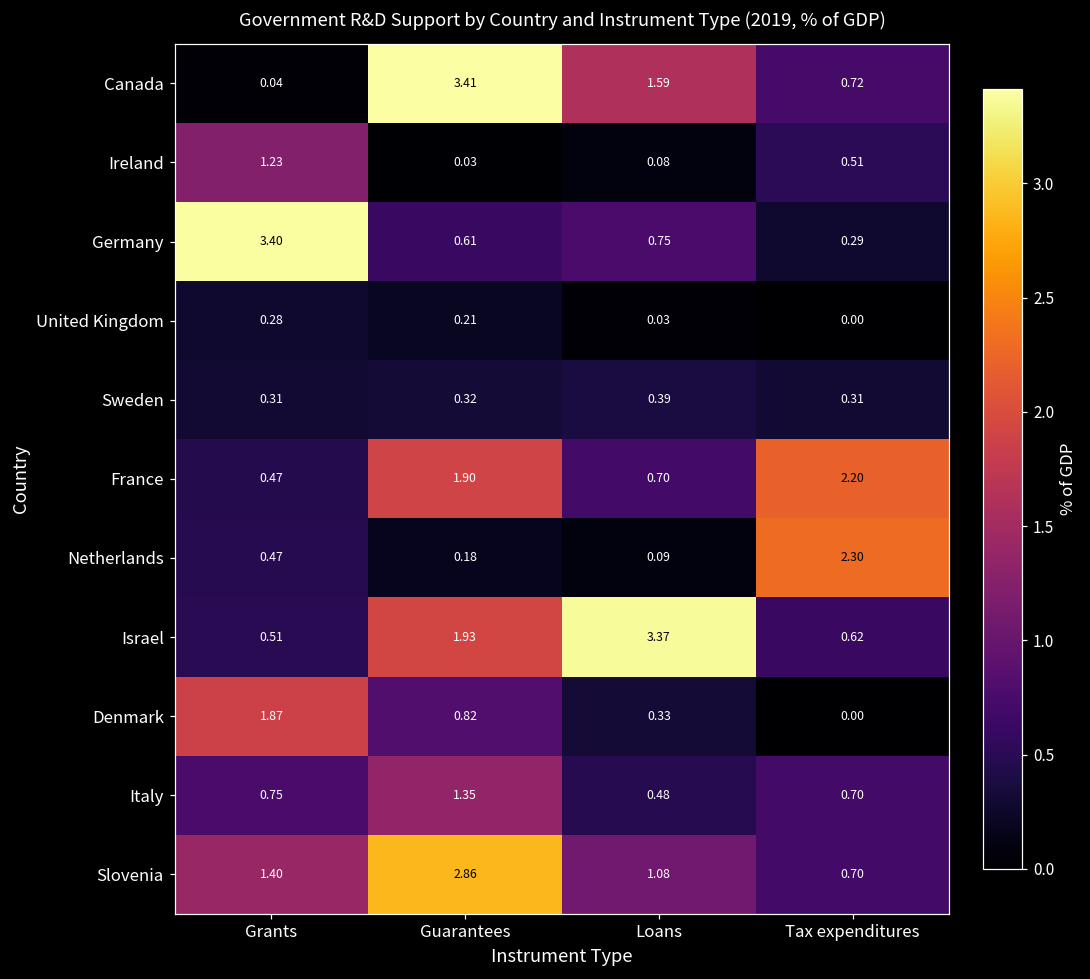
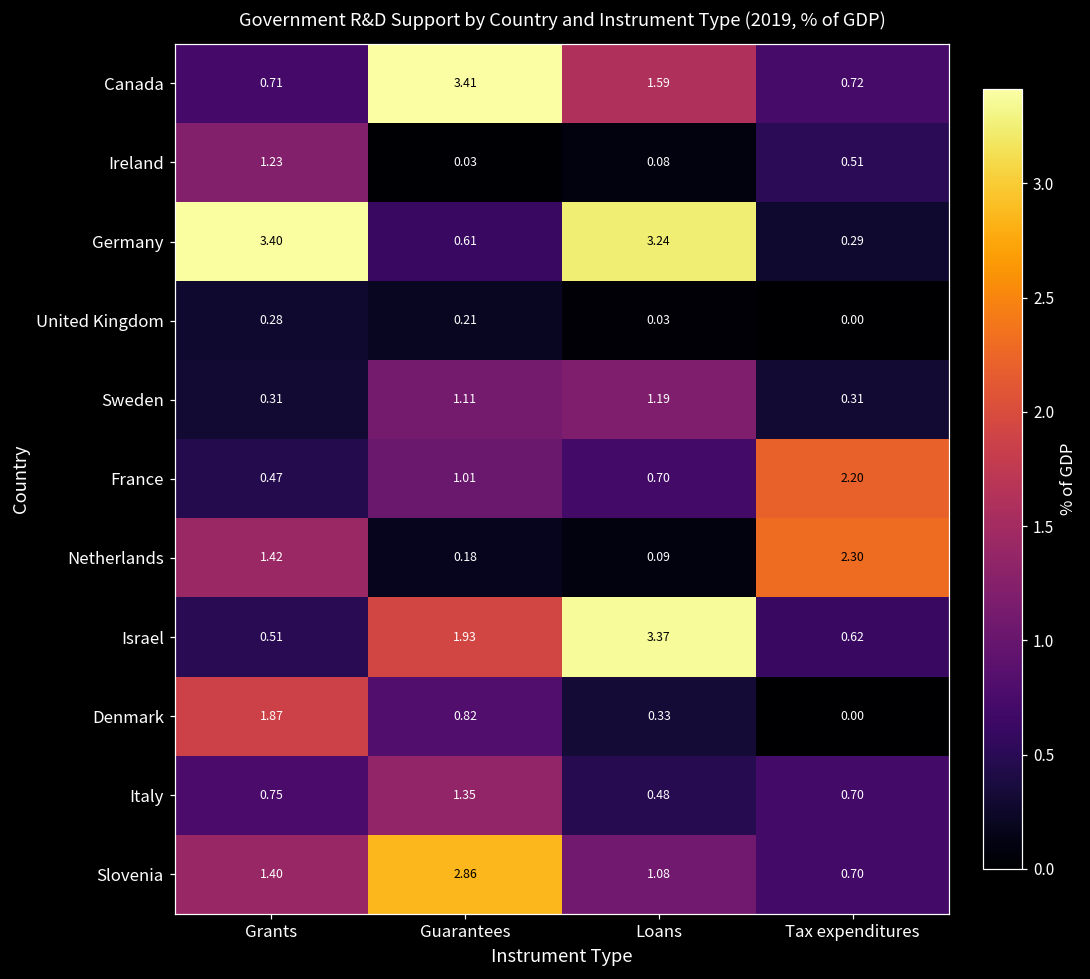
  {
    "Canada": {
-     "Grants": 0.04,
+     "Grants": 0.71,
      "Guarantees": 3.41,
      "Loans": 1.59,
      "Tax expenditures": 0.72
    },
    "Ireland": {
      "Grants": 1.23,
      "Guarantees": 0.03,
      "Loans": 0.08,
      "Tax expenditures": 0.51
    },
    "Germany": {
      "Grants": 3.40,
      "Guarantees": 0.61,
-     "Loans": 0.75,
+     "Loans": 3.24,
      "Tax expenditures": 0.29
    },
    "United Kingdom": {
      "Grants": 0.28,
      "Guarantees": 0.21,
      "Loans": 0.03,
      "Tax expenditures": 0.00
    },
    "Sweden": {
      "Grants": 0.31,
-     "Guarantees": 0.32,
-     "Loans": 0.39,
+     "Guarantees": 1.11,
+     "Loans": 1.19,
      "Tax expenditures": 0.31
    },
    "France": {
      "Grants": 0.47,
-     "Guarantees": 1.90,
+     "Guarantees": 1.01,
      "Loans": 0.70,
      "Tax expenditures": 2.20
    },
    "Netherlands": {
-     "Grants": 0.47,
+     "Grants": 1.42,
      "Guarantees": 0.18,
      "Loans": 0.09,
      "Tax expenditures": 2.30
    },
    "Israel": {
      "Grants": 0.51,
      "Guarantees": 1.93,
      "Loans": 3.37,
      "Tax expenditures": 0.62
    },
    "Denmark": {
      "Grants": 1.87,
      "Guarantees": 0.82,
      "Loans": 0.33,
      "Tax expenditures": 0.00
    },
    "Italy": {
      "Grants": 0.75,
      "Guarantees": 1.35,
      "Loans": 0.48,
      "Tax expenditures": 0.70
    },
    "Slovenia": {
      "Grants": 1.40,
      "Guarantees": 2.86,
      "Loans": 1.08,
      "Tax expenditures": 0.70
    }
  }
